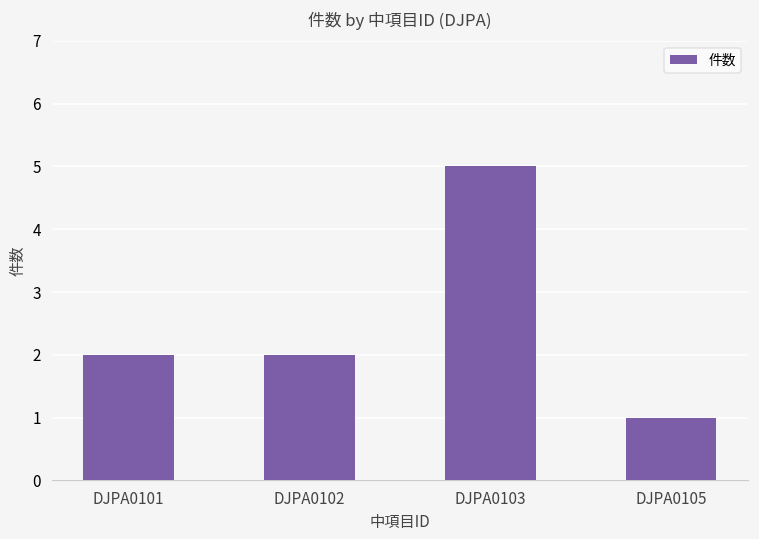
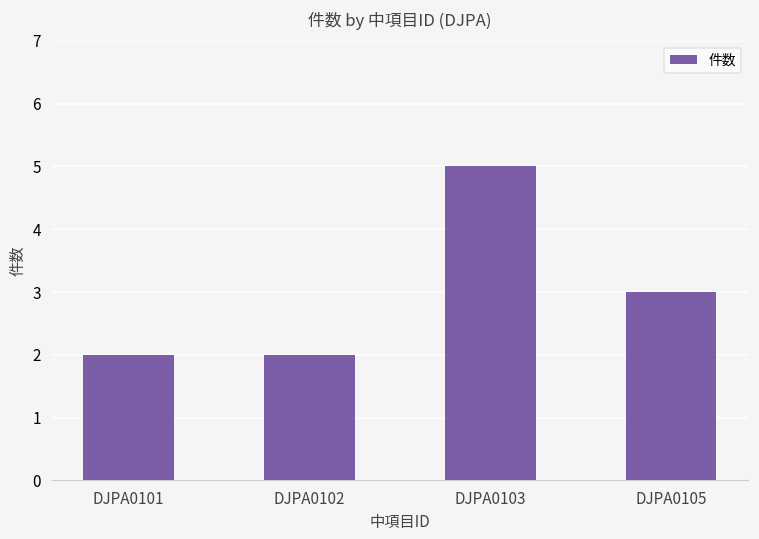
  {
    "DJPA0101": 2,
    "DJPA0102": 2,
    "DJPA0103": 5,
-   "DJPA0105": 1
+   "DJPA0105": 3
  }
